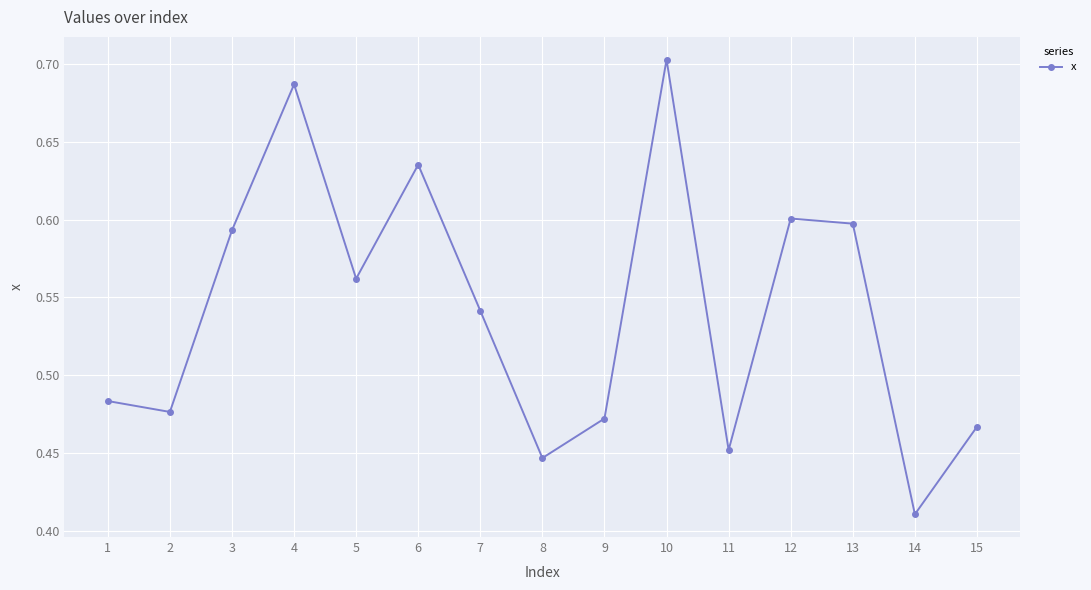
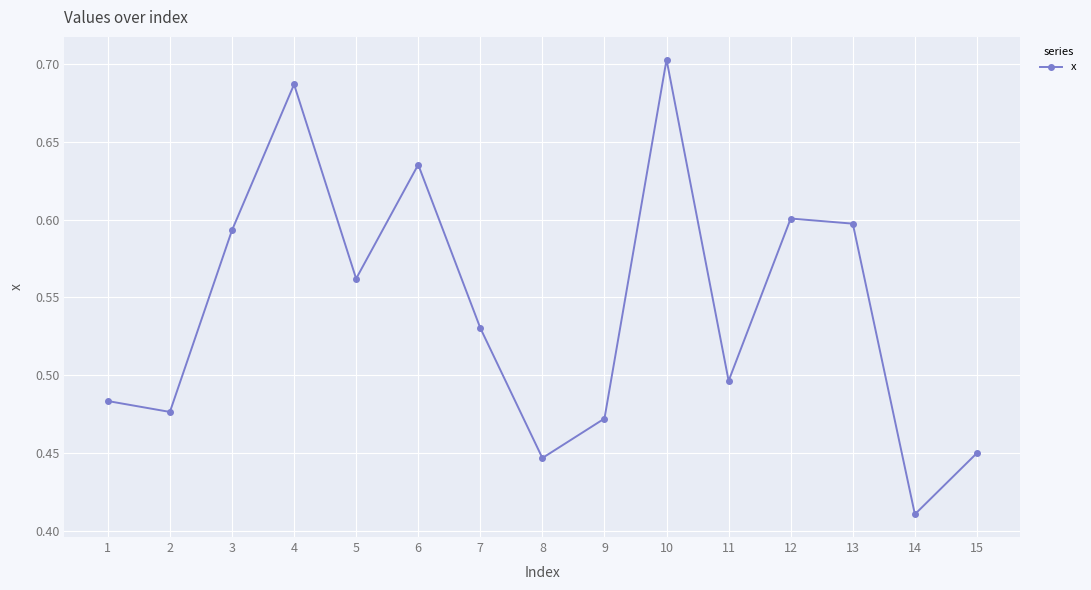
  {
    "1": 0.483,
    "2": 0.476,
    "3": 0.593,
    "4": 0.687,
    "5": 0.562,
    "6": 0.635,
-   "7": 0.541,
+   "7": 0.530,
    "8": 0.447,
    "9": 0.472,
    "10": 0.703,
-   "11": 0.452,
+   "11": 0.496,
    "12": 0.601,
    "13": 0.597,
    "14": 0.410,
-   "15": 0.467
+   "15": 0.450
  }
